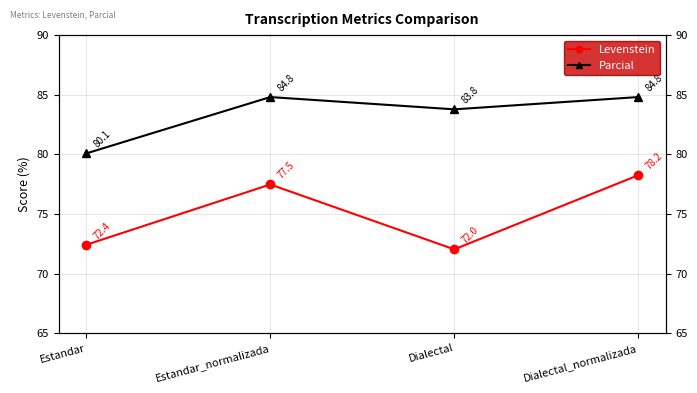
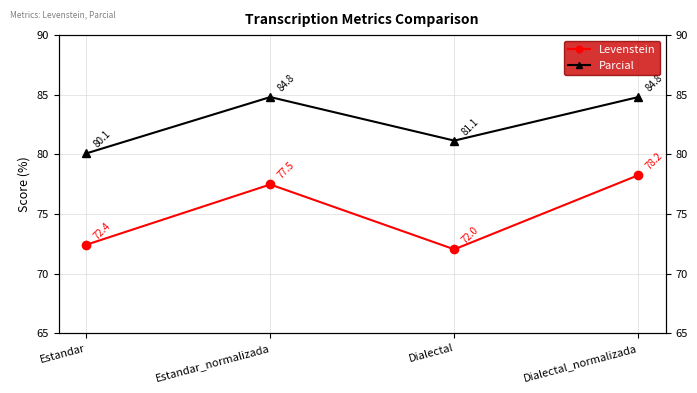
  {
    "Levenstein": {
      "Estandar": 72.4,
      "Estandar_normalizada": 77.5,
      "Dialectal": 72.0,
      "Dialectal_normalizada": 78.2
    },
    "Parcial": {
      "Estandar": 80.1,
      "Estandar_normalizada": 84.8,
-     "Dialectal": 83.8
+     "Dialectal": 81.1
    }
  }
